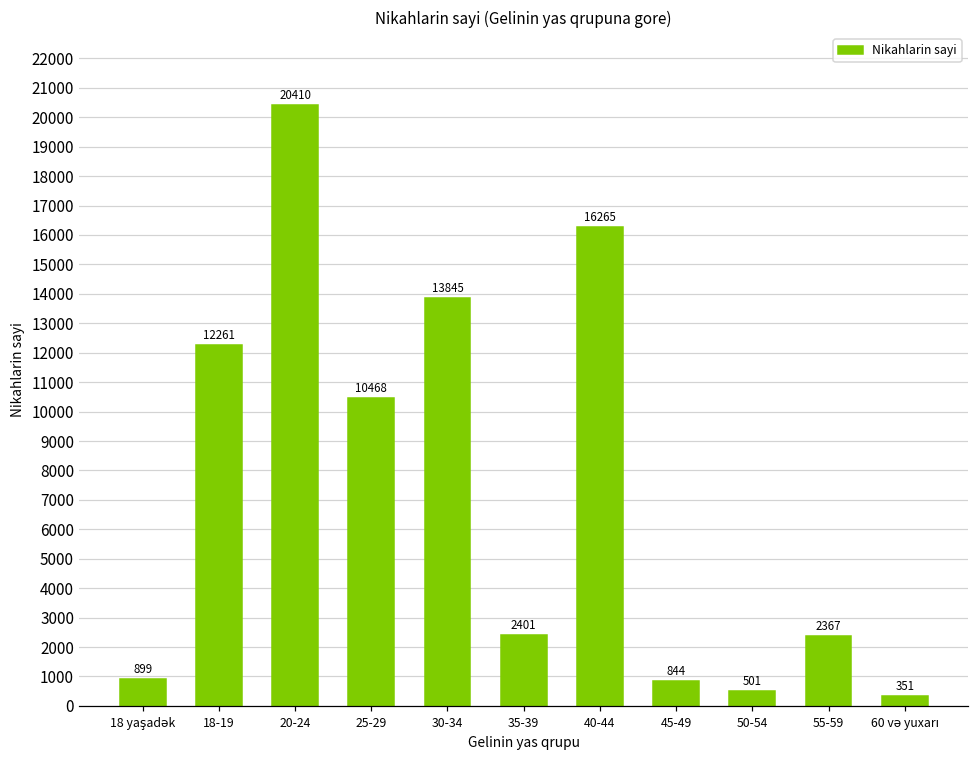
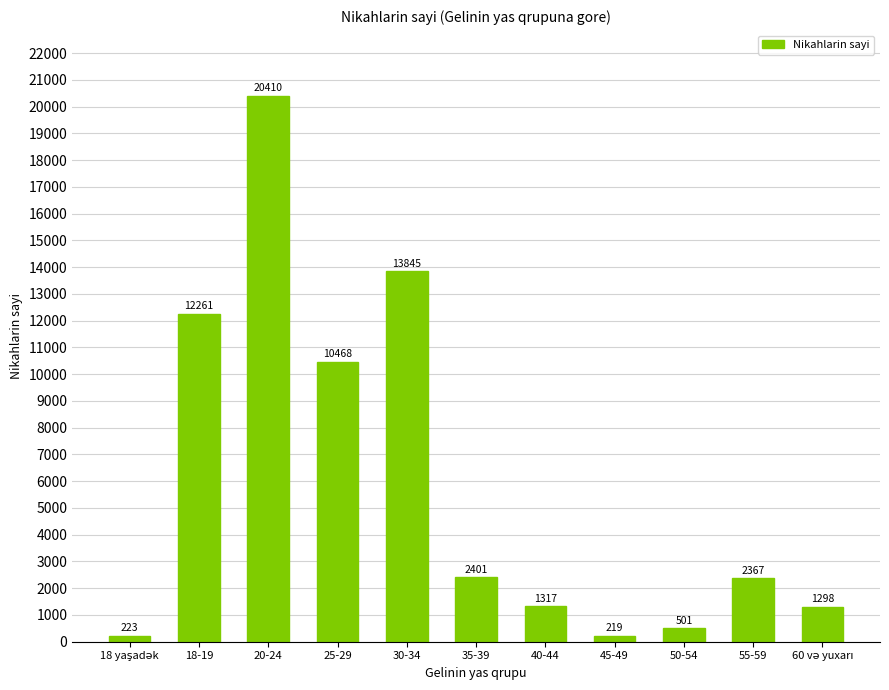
  {
-   "18 yaşadək": 899,
+   "18 yaşadək": 223,
    "18-19": 12261,
    "20-24": 20410,
    "25-29": 10468,
    "30-34": 13845,
    "35-39": 2401,
-   "40-44": 16265,
-   "45-49": 844,
+   "40-44": 1317,
+   "45-49": 219,
    "50-54": 501,
    "55-59": 2367,
-   "60 və yuxarı": 351
+   "60 və yuxarı": 1298
  }
